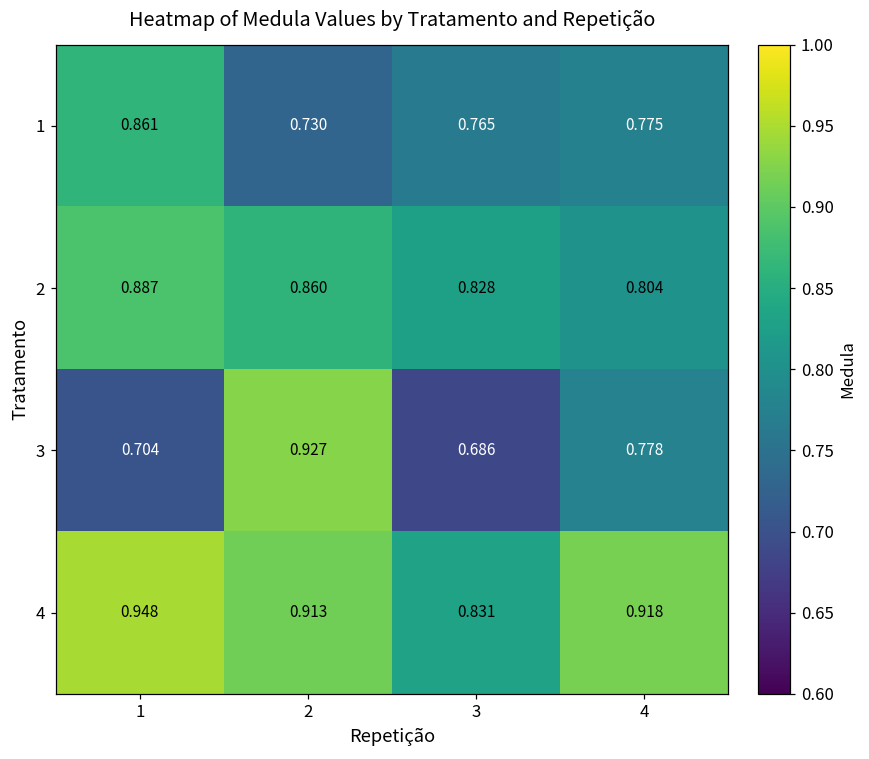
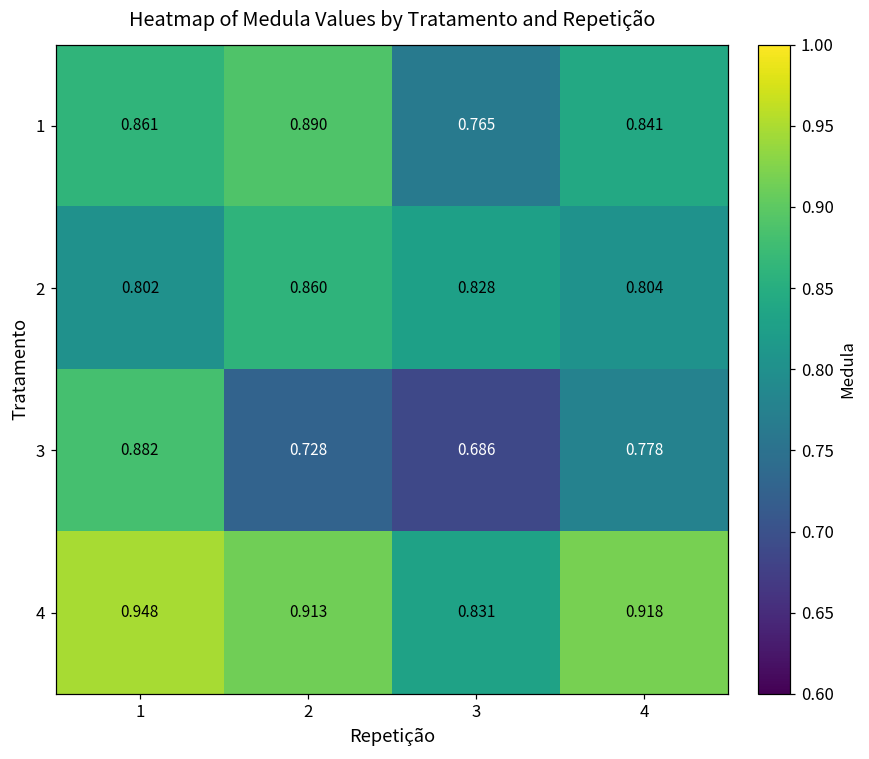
  {
    "1": {
      "1": 0.861,
-     "2": 0.730,
+     "2": 0.890,
      "3": 0.765,
-     "4": 0.775
+     "4": 0.841
    },
    "2": {
-     "1": 0.887,
+     "1": 0.802,
      "2": 0.860,
      "3": 0.828,
      "4": 0.804
    },
    "3": {
-     "1": 0.704,
-     "2": 0.927,
+     "1": 0.882,
+     "2": 0.728,
      "3": 0.686,
      "4": 0.778
    },
    "4": {
      "1": 0.948,
      "2": 0.913,
      "3": 0.831,
      "4": 0.918
    }
  }
